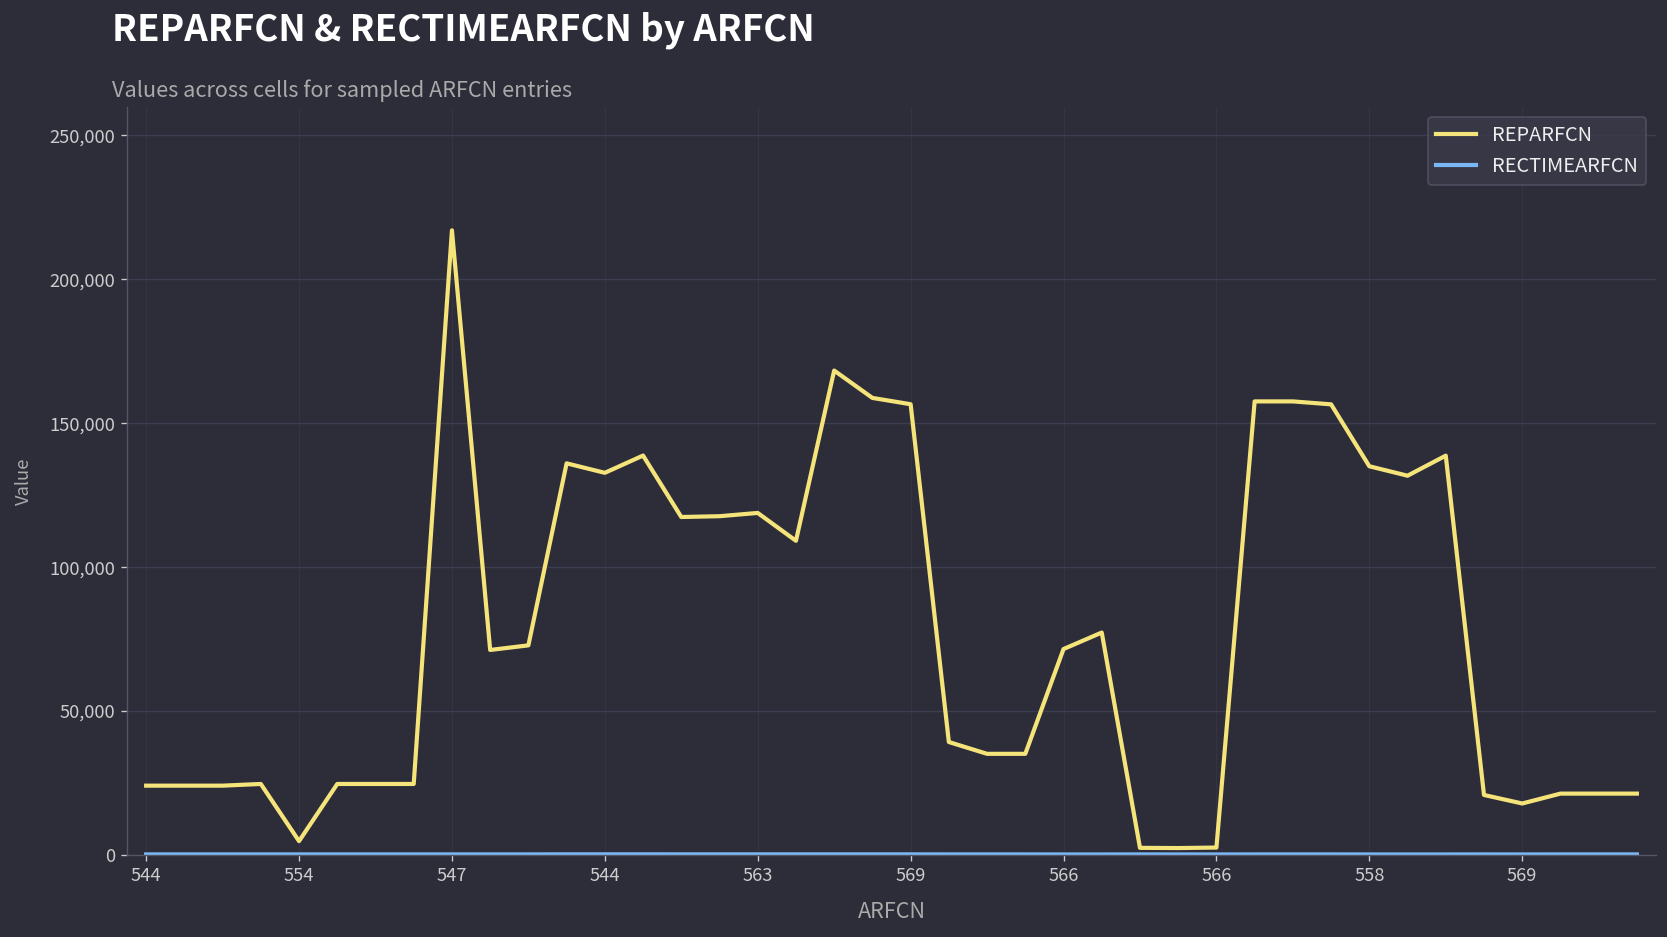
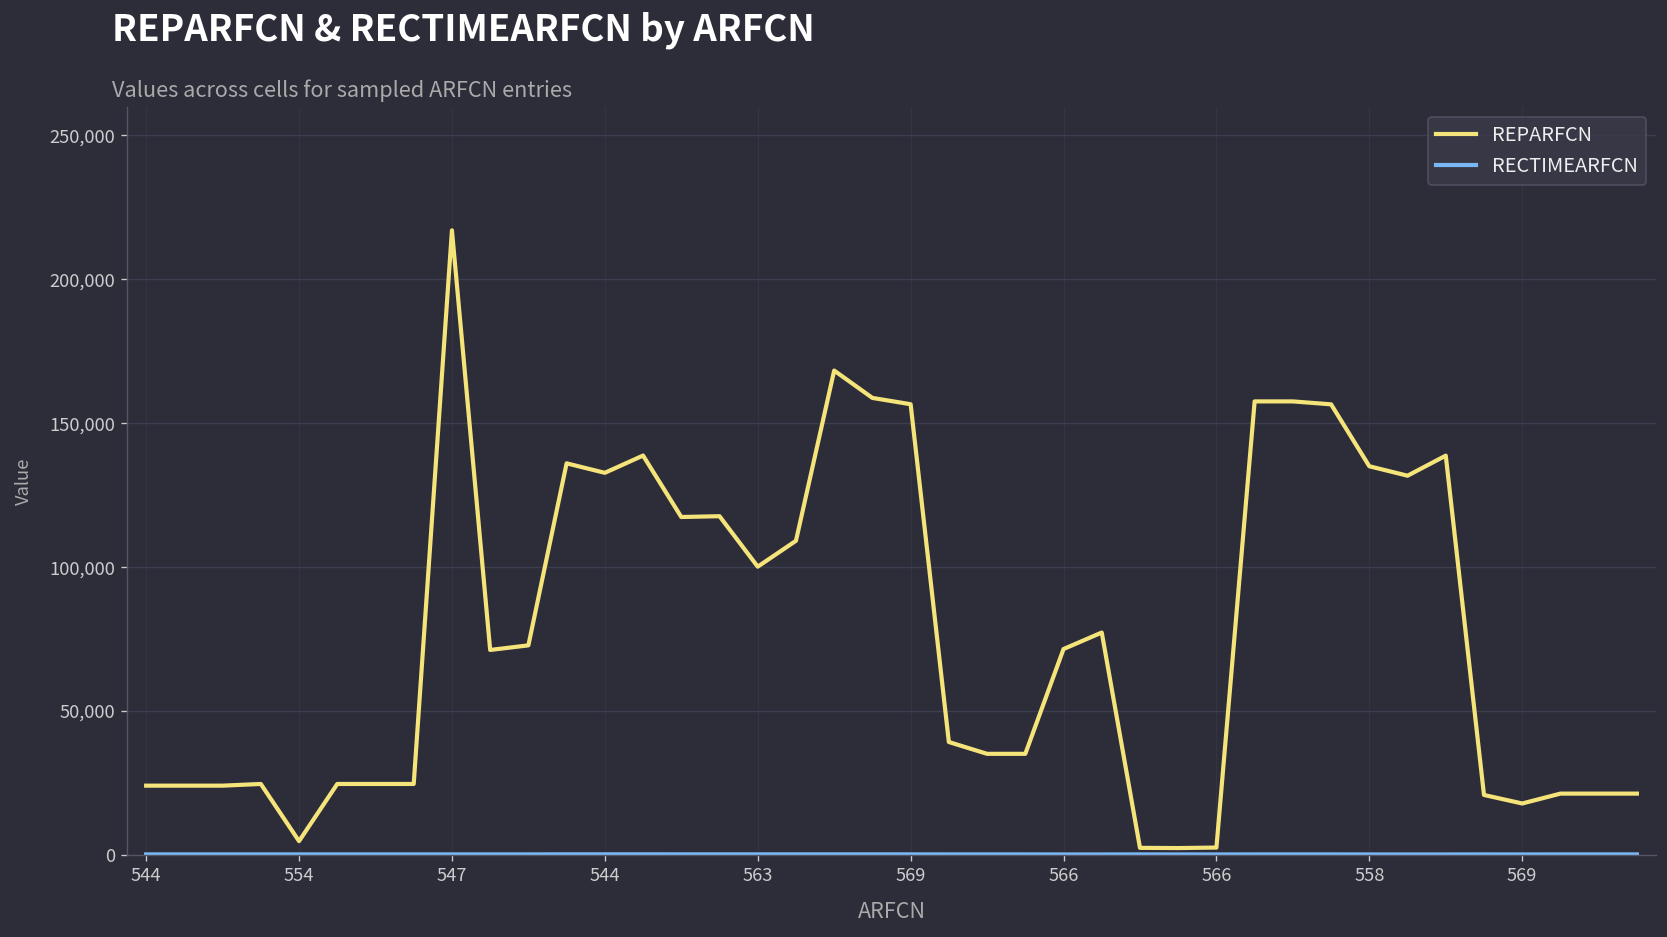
  {
    "REPARFCN": {
      "554": "5,000",
      "547": "217,000",
-     "563": "119,000",
+     "563": "100,000",
      "558": "135,000"
    },
    "RECTIMEARFCN": {
      "554": "0",
      "547": "0",
      "563": "0",
      "558": "0"
    }
  }
